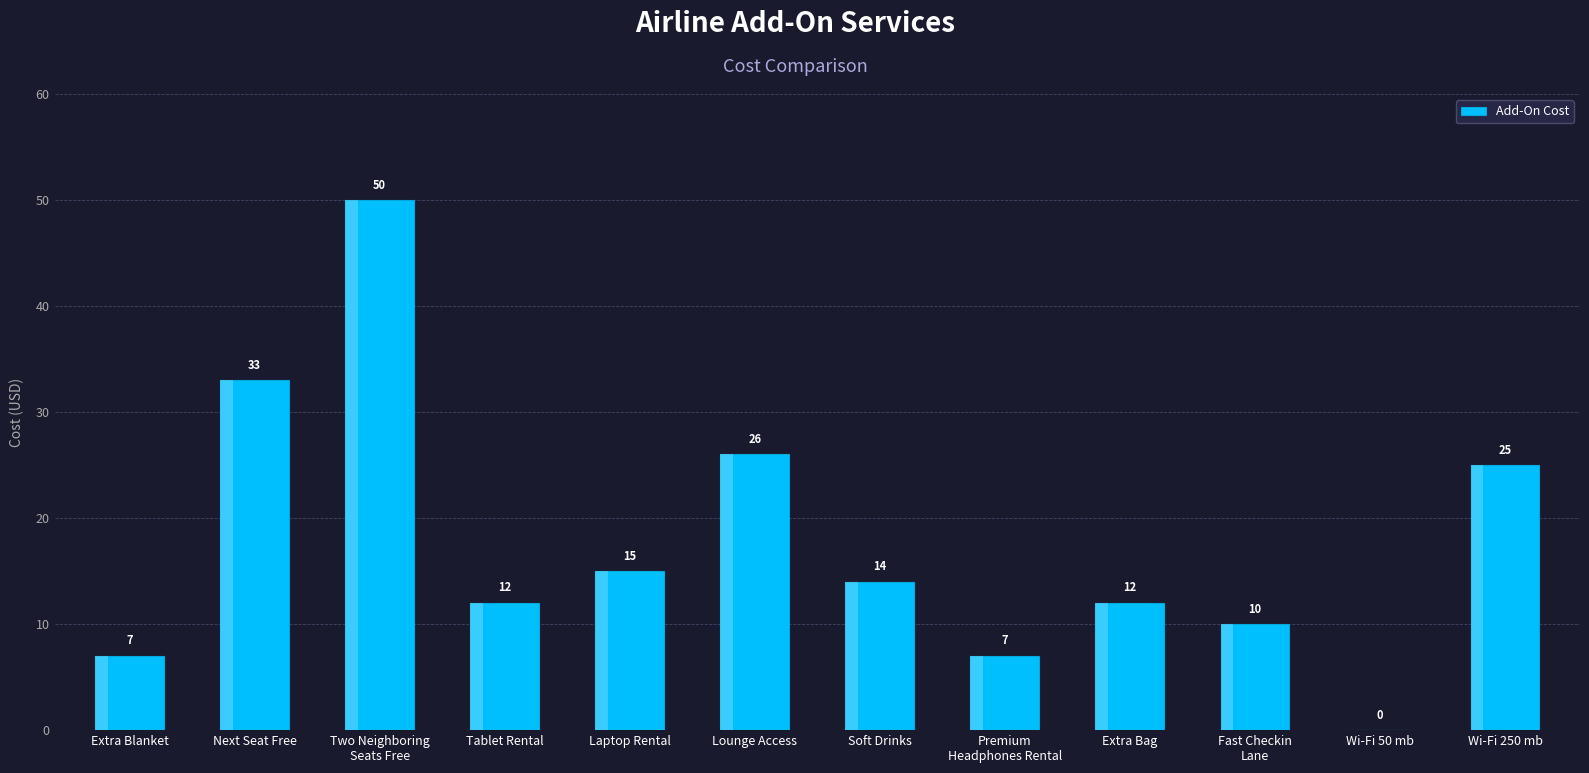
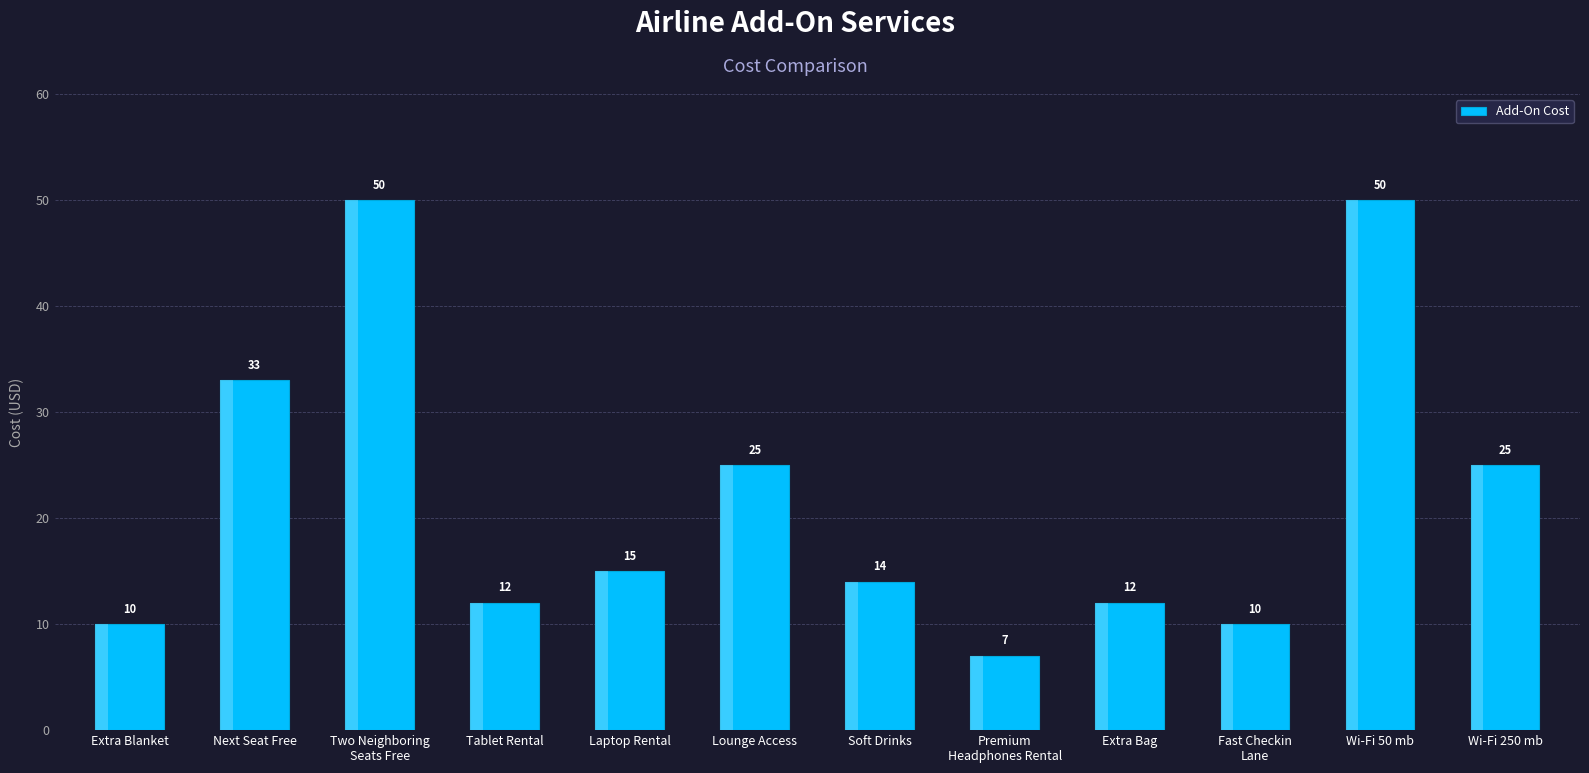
  {
-   "Extra Blanket": 7,
+   "Extra Blanket": 10,
    "Next Seat Free": 33,
    "Two Neighboring Seats Free": 50,
    "Tablet Rental": 12,
    "Laptop Rental": 15,
-   "Lounge Access": 26,
+   "Lounge Access": 25,
    "Soft Drinks": 14,
    "Premium Headphones Rental": 7,
    "Extra Bag": 12,
    "Fast Checkin Lane": 10,
-   "Wi-Fi 50 mb": 0,
+   "Wi-Fi 50 mb": 50,
    "Wi-Fi 250 mb": 25
  }
